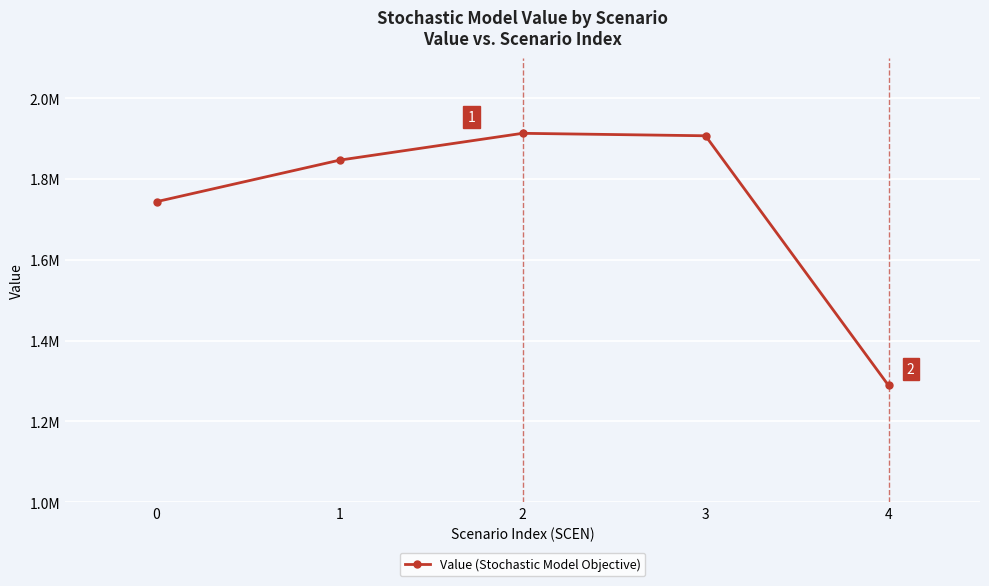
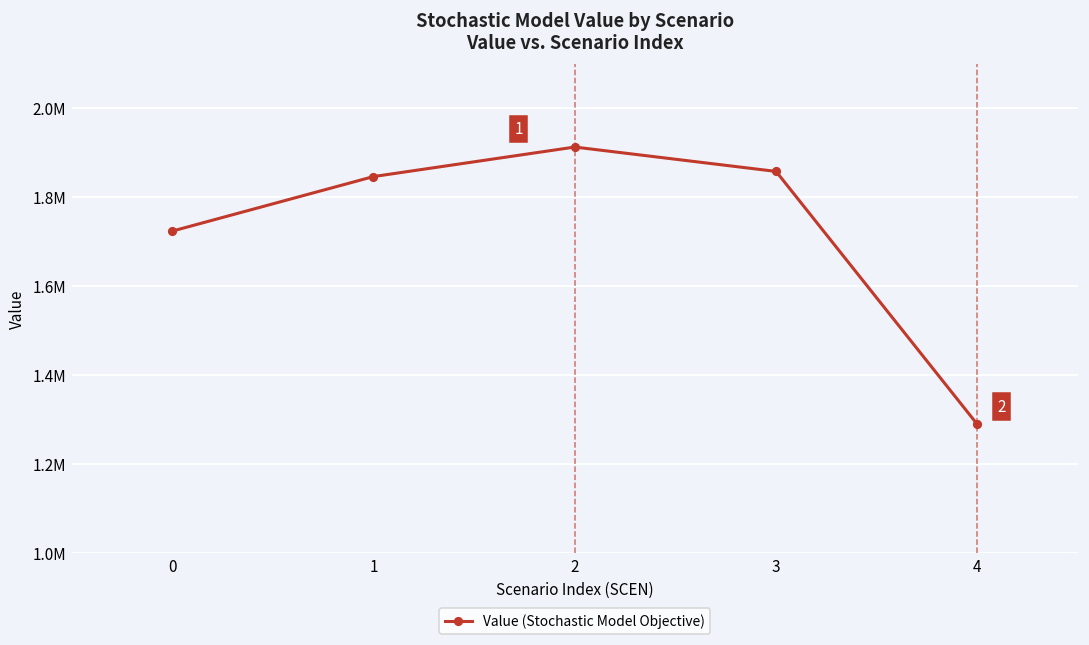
  {
-   "0": 1740000,
+   "0": 1720000,
    "1": 1850000,
    "2": 1910000,
-   "3": 1910000
+   "3": 1860000
  }
